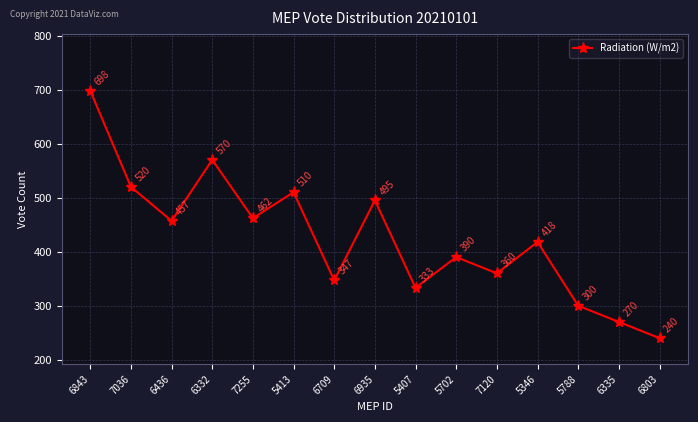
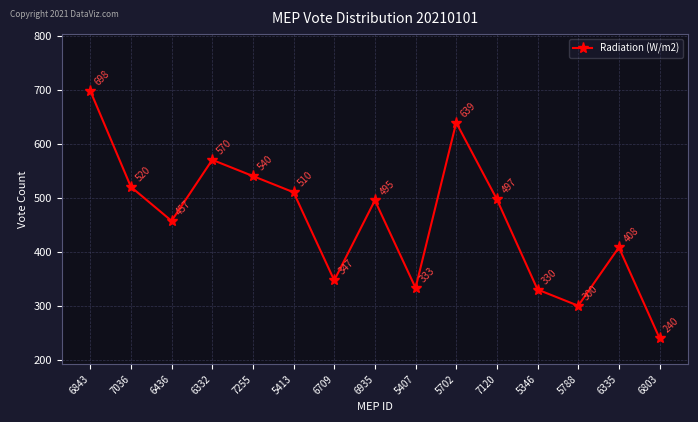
  {
    "6843": 698,
    "7036": 520,
    "6436": 457,
    "6332": 570,
-   "7255": 462,
+   "7255": 540,
    "5413": 510,
    "6709": 347,
    "6935": 495,
    "5407": 333,
-   "5702": 390,
-   "7120": 360,
-   "5346": 418,
+   "5702": 639,
+   "7120": 497,
+   "5346": 330,
    "5788": 300,
-   "6335": 270,
+   "6335": 408,
    "6803": 240
  }
